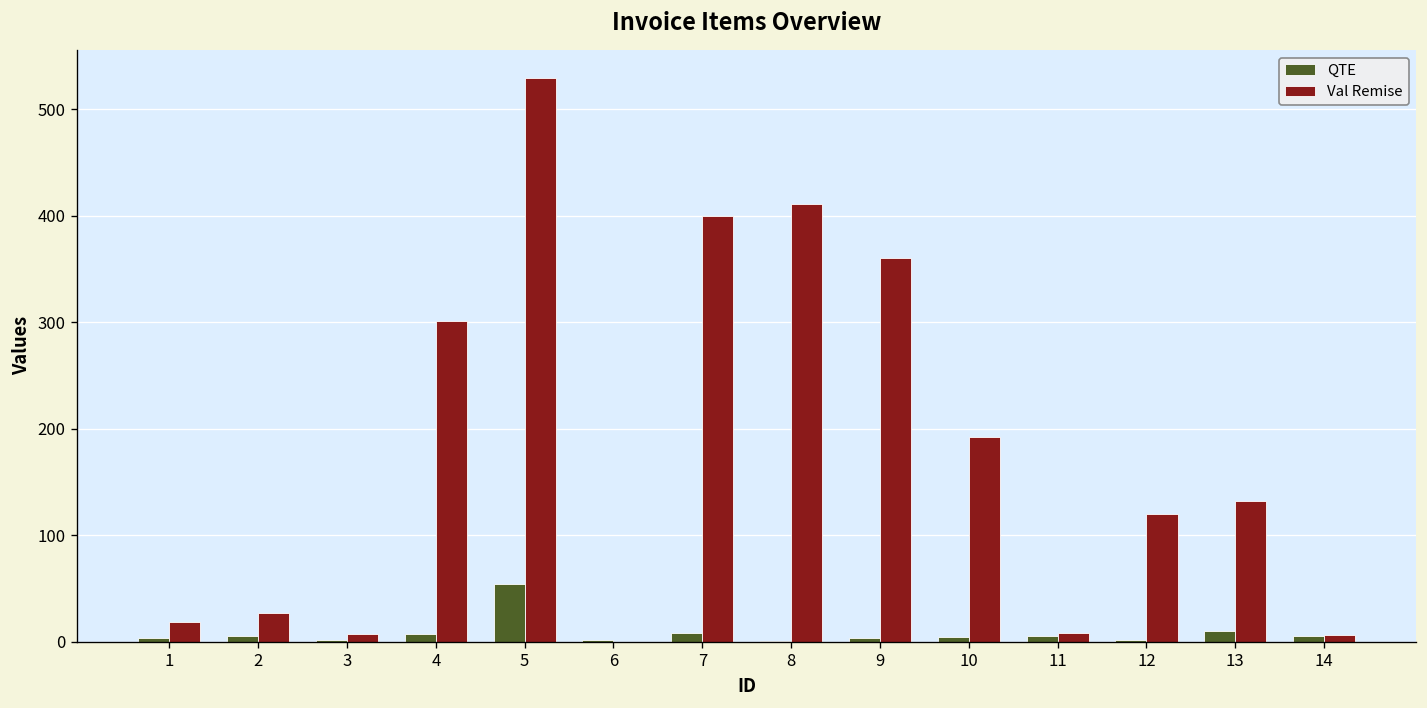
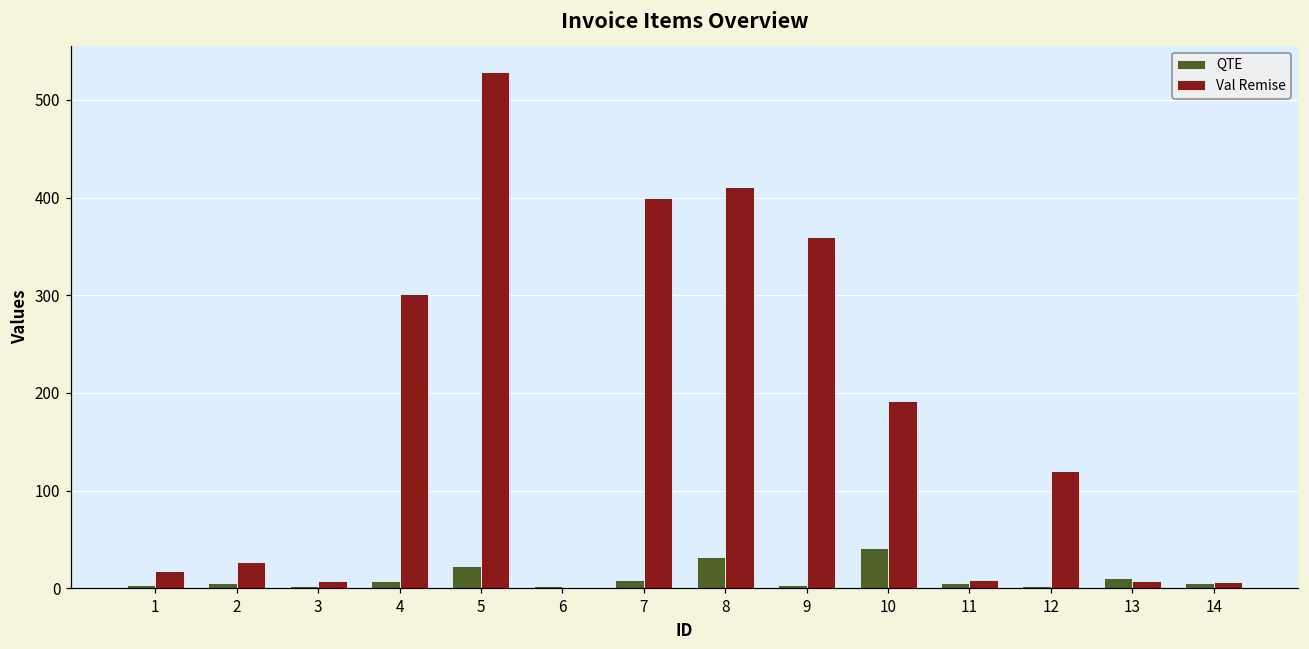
  {
    "QTE": {
      "1": 0,
      "2": 10,
      "4": 10,
-     "5": 50,
+     "5": 20,
      "7": 10,
-     "8": 0,
+     "8": 30,
      "9": 0,
-     "10": 0,
+     "10": 40,
      "11": 10,
      "13": 10,
      "14": 10
    },
    "Val Remise": {
      "1": 20,
      "2": 30,
      "3": 10,
      "4": 300,
      "5": 530,
      "6": 0,
      "7": 400,
      "8": 410,
      "9": 360,
      "10": 190,
      "11": 10,
      "12": 120,
-     "13": 130,
+     "13": 10,
      "14": 10
    }
  }
